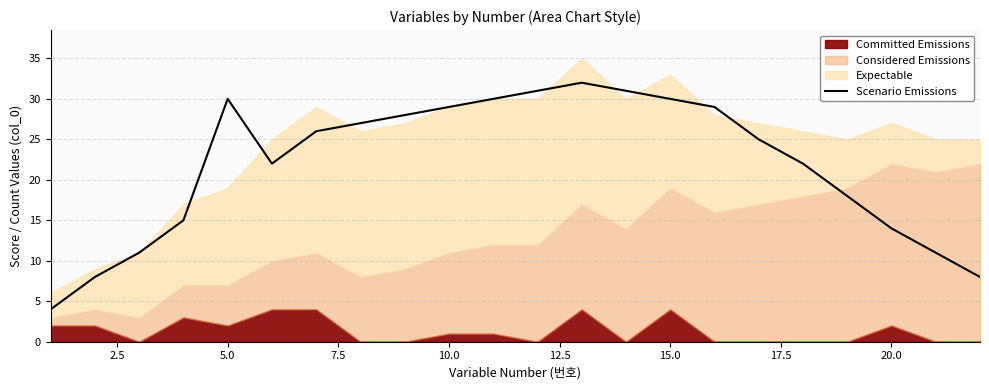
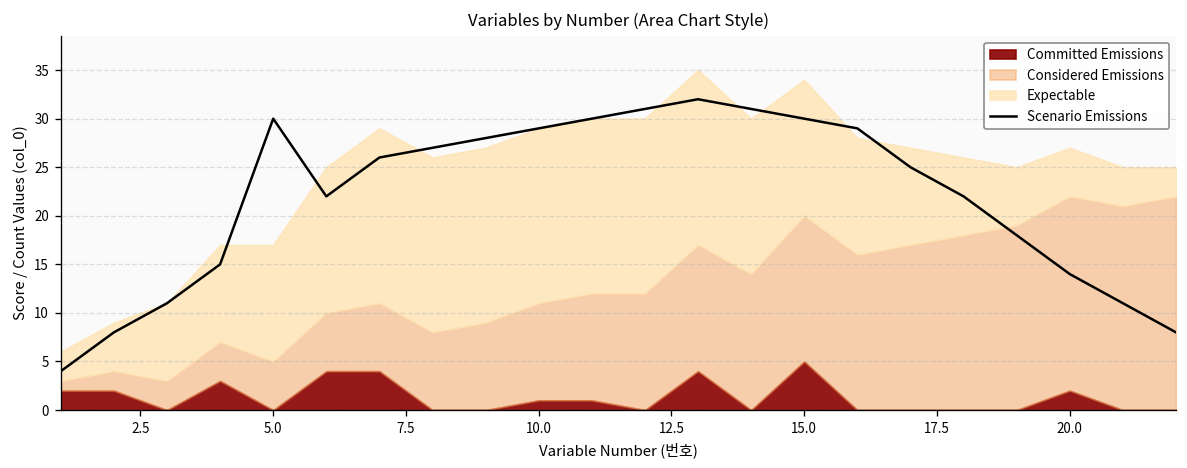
  {
    "Committed Emissions": {
-     "5.0": 2,
+     "5.0": 0,
      "10.0": 1,
-     "15.0": 4,
+     "15.0": 5,
      "20.0": 2
    },
    "Scenario Emissions": {
      "5.0": 30,
      "15.0": 30,
      "20.0": 14
    }
  }
